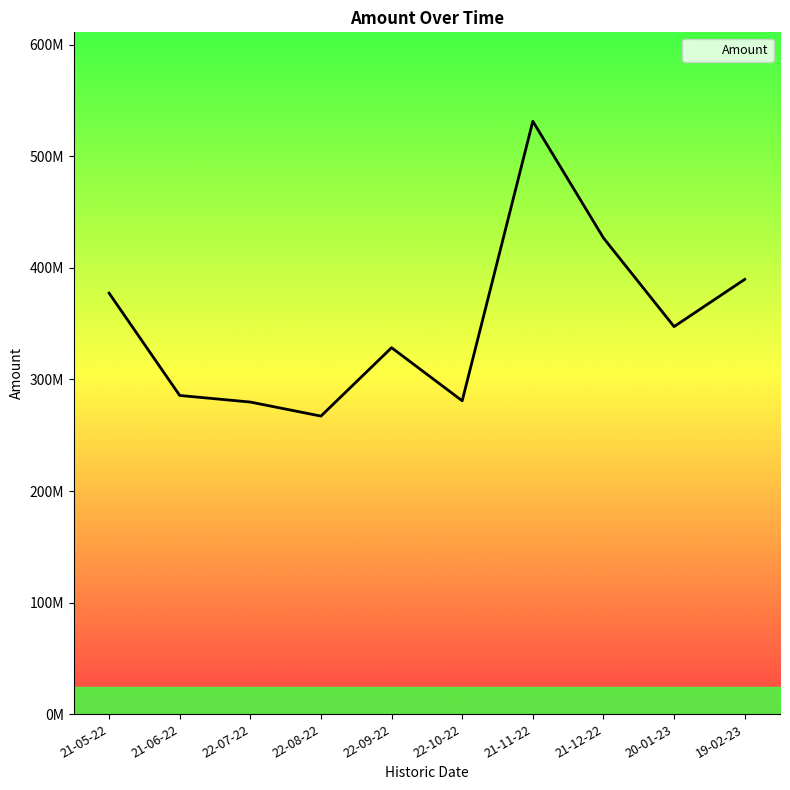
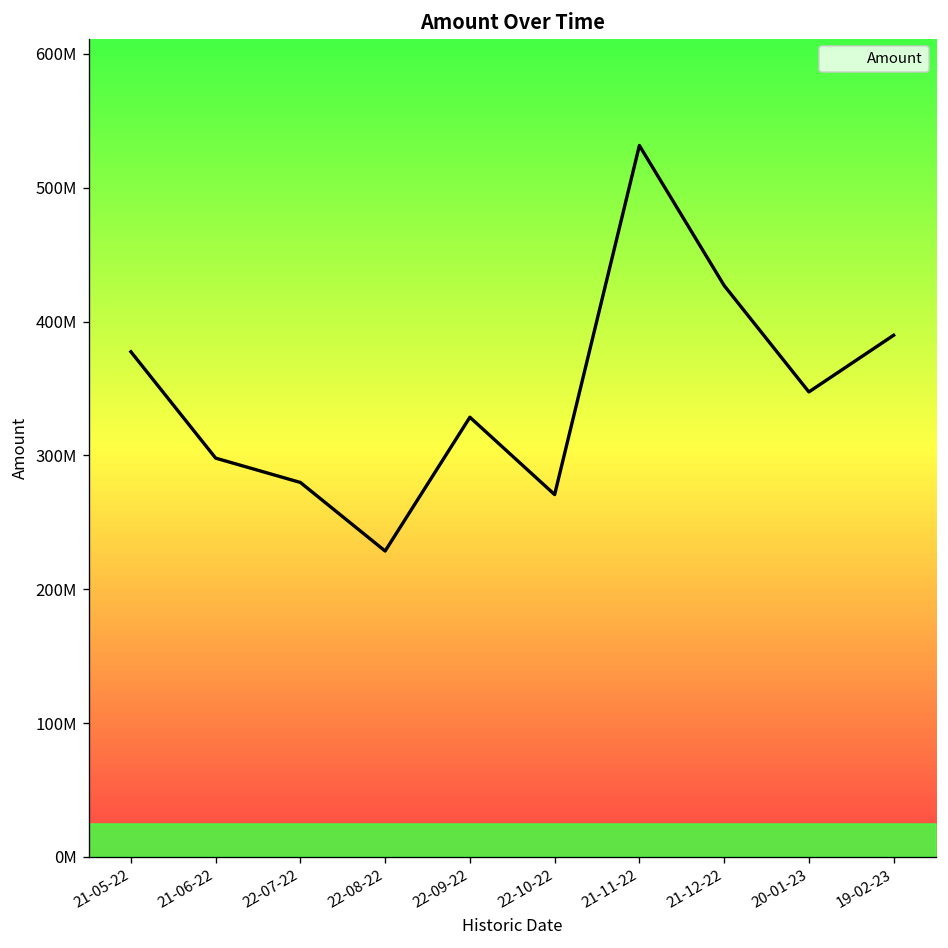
  {
    "Amount": {
      "21-05-22": 377000000,
-     "21-06-22": 286000000,
+     "21-06-22": 298000000,
      "22-07-22": 280000000,
-     "22-08-22": 267000000,
+     "22-08-22": 229000000,
      "22-09-22": 329000000,
-     "22-10-22": 281000000,
+     "22-10-22": 271000000,
      "21-11-22": 532000000,
      "21-12-22": 427000000,
      "20-01-23": 347000000,
      "19-02-23": 390000000
    }
  }
